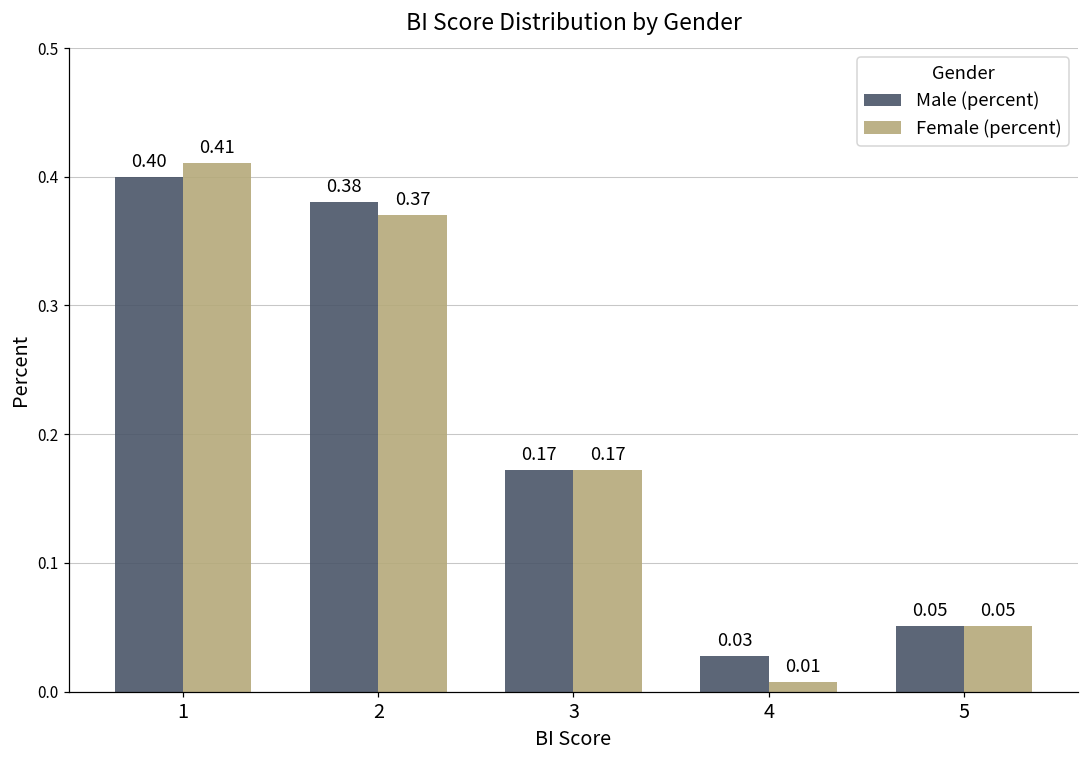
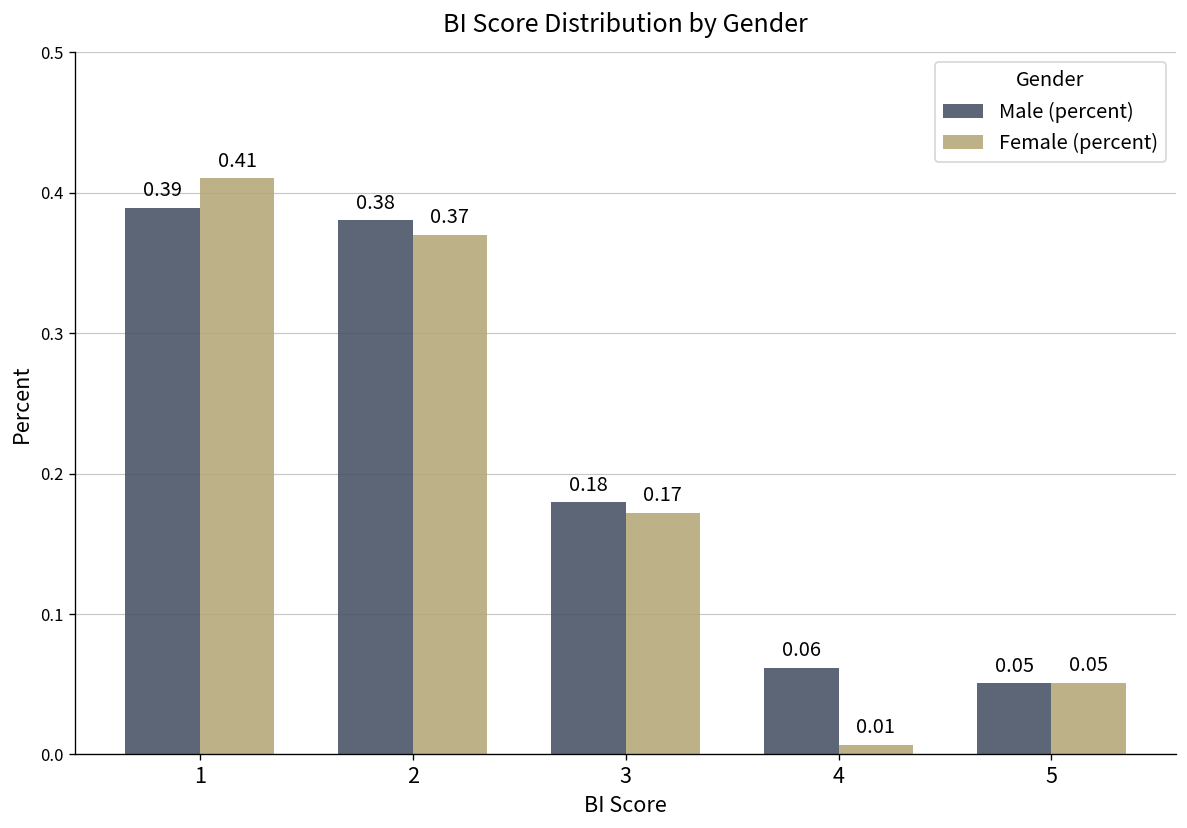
  {
    "Male (percent)": {
-     "1": 0.40,
+     "1": 0.39,
      "2": 0.38,
-     "3": 0.17,
-     "4": 0.03,
+     "3": 0.18,
+     "4": 0.06,
      "5": 0.05
    },
    "Female (percent)": {
      "1": 0.41,
      "2": 0.37,
      "3": 0.17,
      "4": 0.01,
      "5": 0.05
    }
  }
